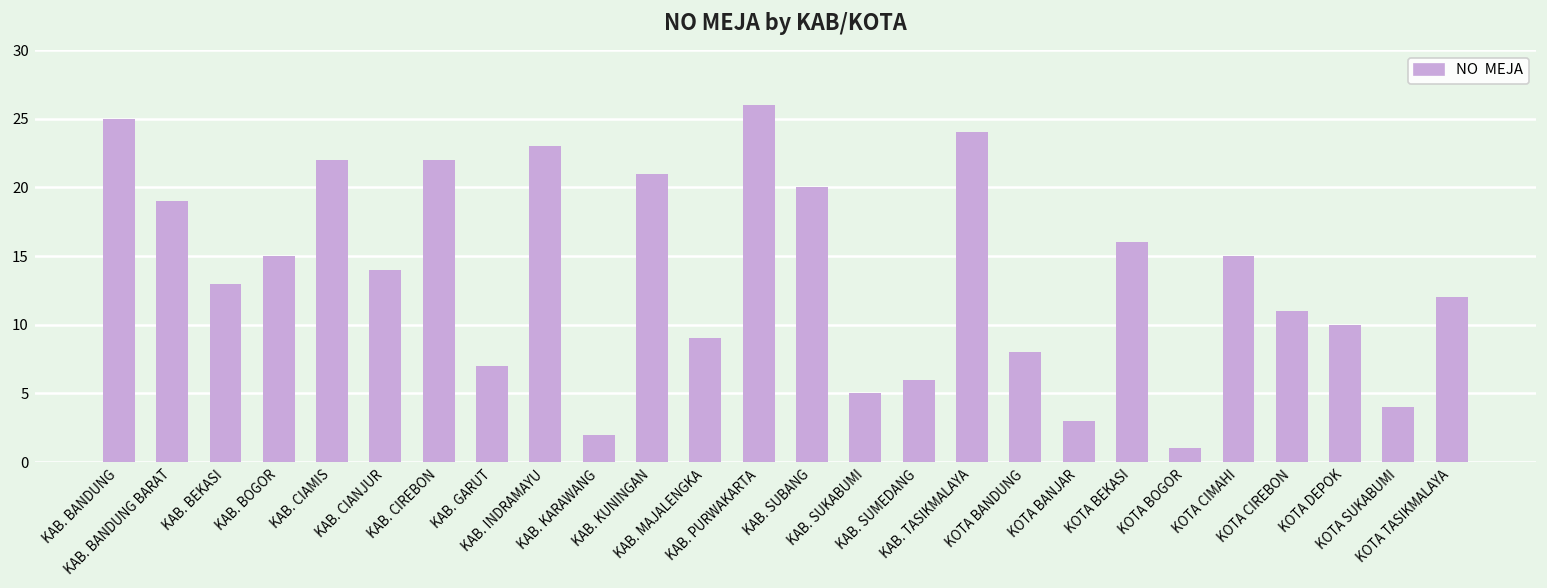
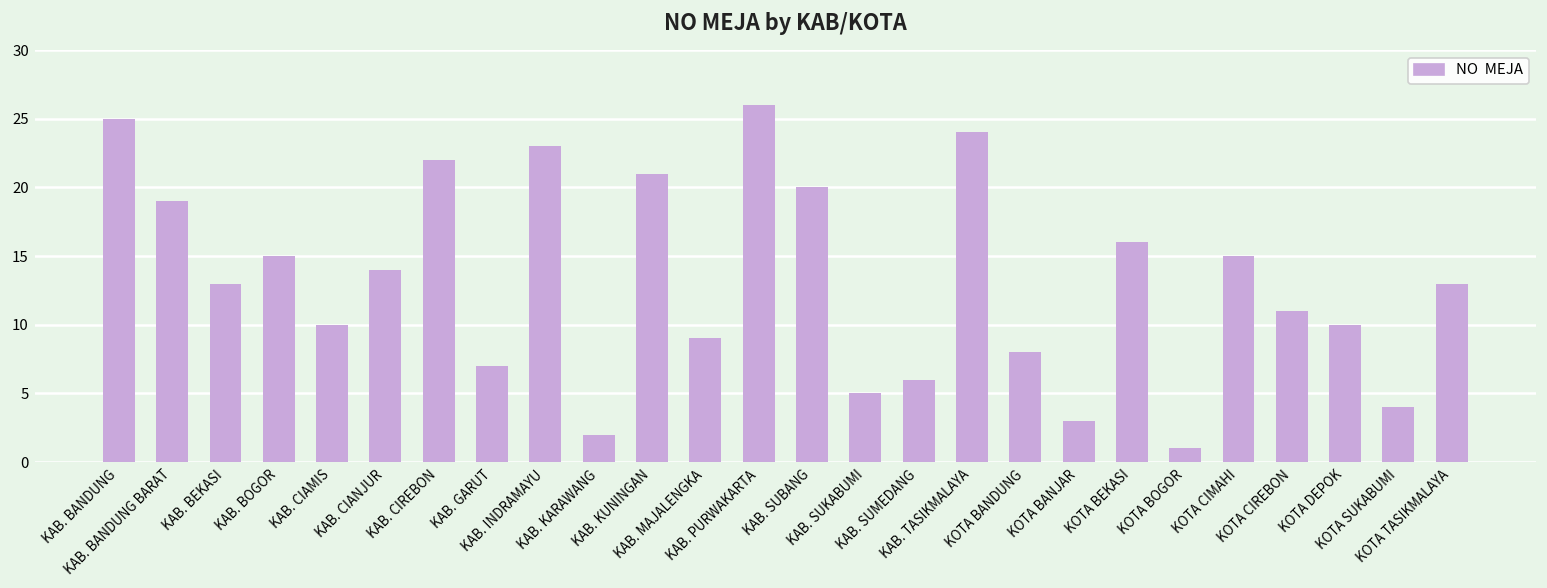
  {
    "KAB. BANDUNG": 25,
    "KAB. BANDUNG BARAT": 19,
    "KAB. BEKASI": 13,
    "KAB. BOGOR": 15,
-   "KAB. CIAMIS": 22,
+   "KAB. CIAMIS": 10,
    "KAB. CIANJUR": 14,
    "KAB. CIREBON": 22,
    "KAB. GARUT": 7,
    "KAB. INDRAMAYU": 23,
    "KAB. KARAWANG": 2,
    "KAB. KUNINGAN": 21,
    "KAB. MAJALENGKA": 9,
    "KAB. PURWAKARTA": 26,
    "KAB. SUBANG": 20,
    "KAB. SUKABUMI": 5,
    "KAB. SUMEDANG": 6,
    "KAB. TASIKMALAYA": 24,
    "KOTA BANDUNG": 8,
    "KOTA BANJAR": 3,
    "KOTA BEKASI": 16,
    "KOTA BOGOR": 1,
    "KOTA CIMAHI": 15,
    "KOTA CIREBON": 11,
    "KOTA DEPOK": 10,
    "KOTA SUKABUMI": 4,
-   "KOTA TASIKMALAYA": 12
+   "KOTA TASIKMALAYA": 13
  }
